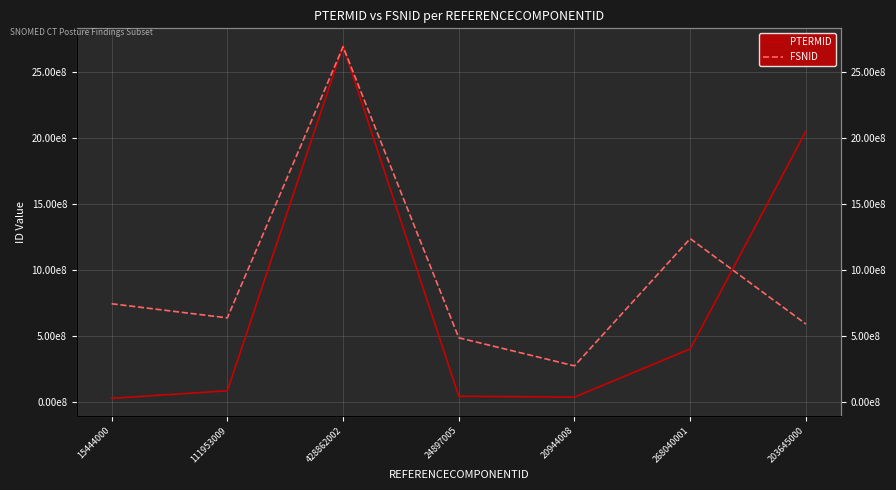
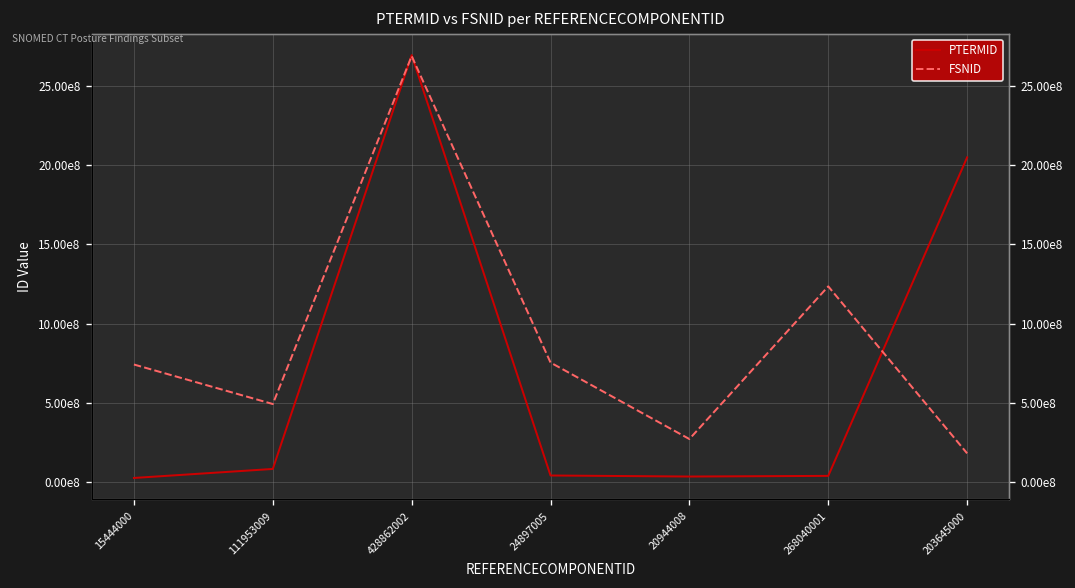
  {
    "PTERMID": {
      "15444000": 30000000,
      "111953009": 80000000,
      "24897005": 40000000,
      "20944008": 40000000,
-     "268040001": 400000000,
+     "268040001": 40000000,
      "203645000": 2050000000
    },
    "FSNID": {
      "15444000": 740000000,
-     "111953009": 640000000,
-     "24897005": 480000000,
+     "111953009": 490000000,
+     "24897005": 750000000,
      "20944008": 270000000,
      "268040001": 1240000000,
-     "203645000": 590000000
+     "203645000": 180000000
    }
  }
